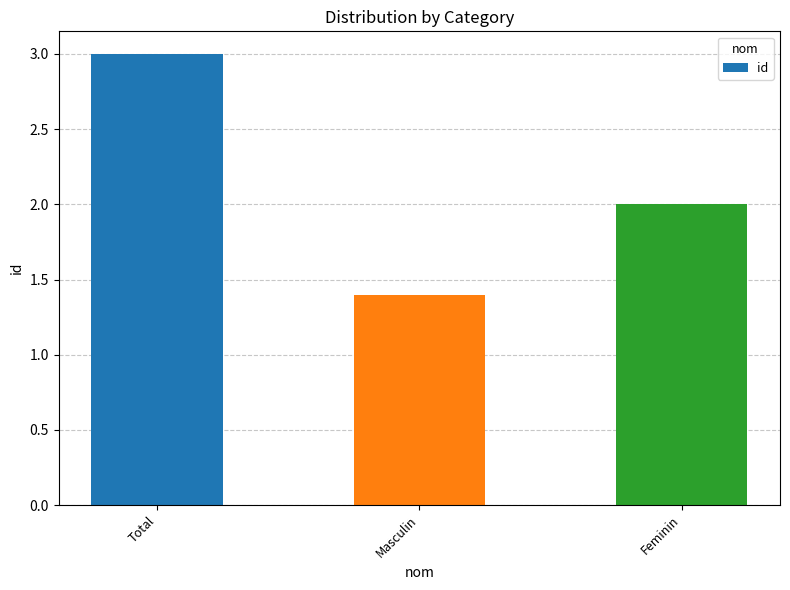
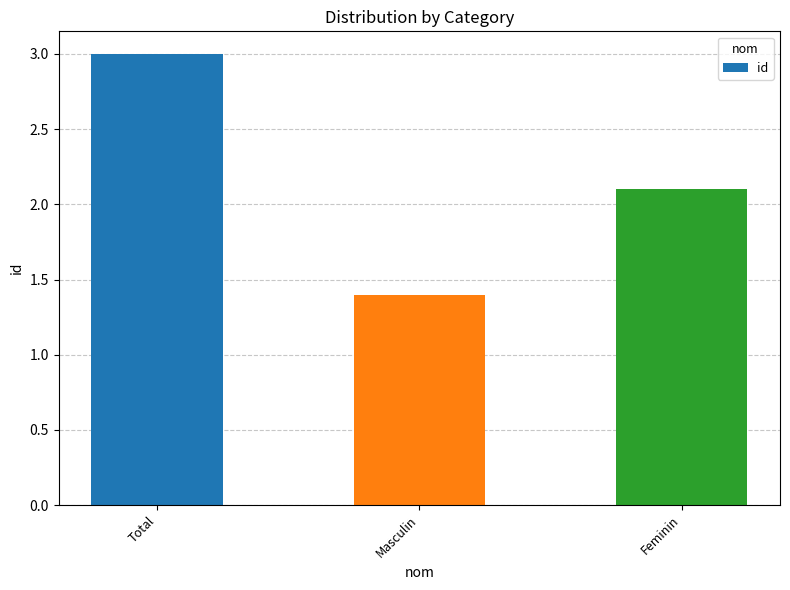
  {
    "Total": 3.0,
    "Masculin": 1.4,
-   "Feminin": 2.0
+   "Feminin": 2.1
  }
